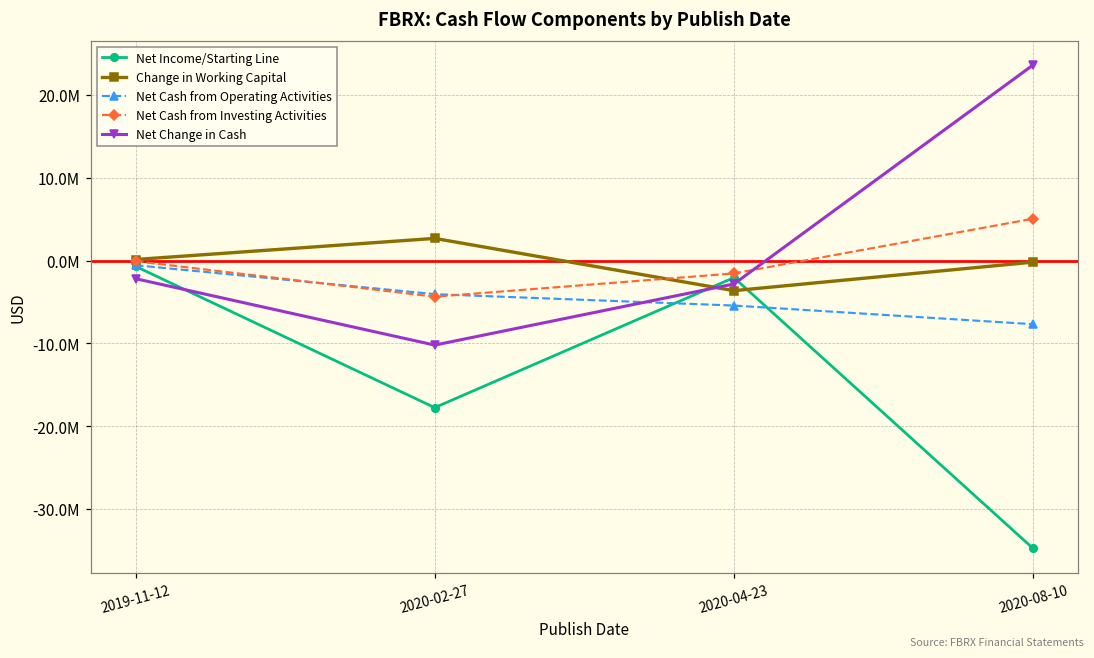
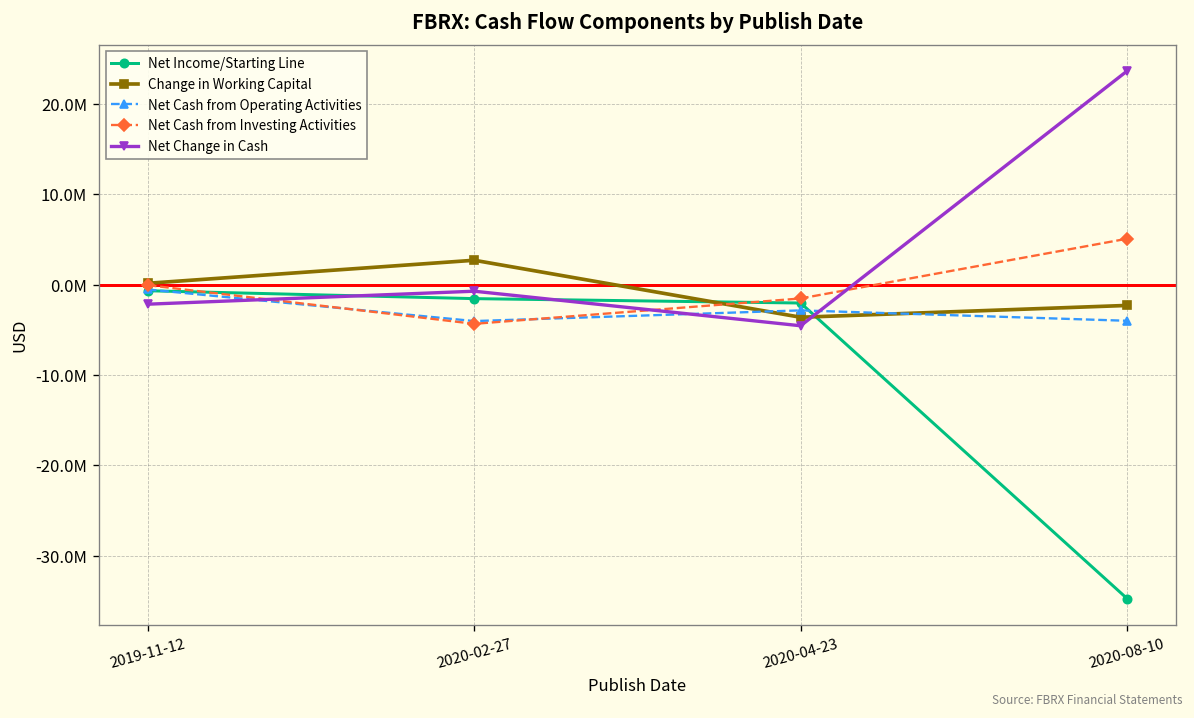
  {
    "Net Income/Starting Line": {
-     "2020-02-27": -18000000,
+     "2020-02-27": -2000000,
      "2020-04-23": -2000000,
      "2020-08-10": -35000000
    },
    "Change in Working Capital": {
      "2020-02-27": 3000000,
      "2020-04-23": -4000000,
-     "2020-08-10": 0
+     "2020-08-10": -2000000
    },
    "Net Cash from Operating Activities": {
-     "2020-04-23": -5000000,
-     "2020-08-10": -8000000
+     "2020-04-23": -3000000,
+     "2020-08-10": -4000000
    },
    "Net Cash from Investing Activities": {
      "2020-04-23": -2000000,
      "2020-08-10": 5000000
    },
    "Net Change in Cash": {
      "2019-11-12": -2000000,
-     "2020-02-27": -10000000,
-     "2020-04-23": -3000000,
+     "2020-02-27": -1000000,
+     "2020-04-23": -5000000,
      "2020-08-10": 24000000
    }
  }
